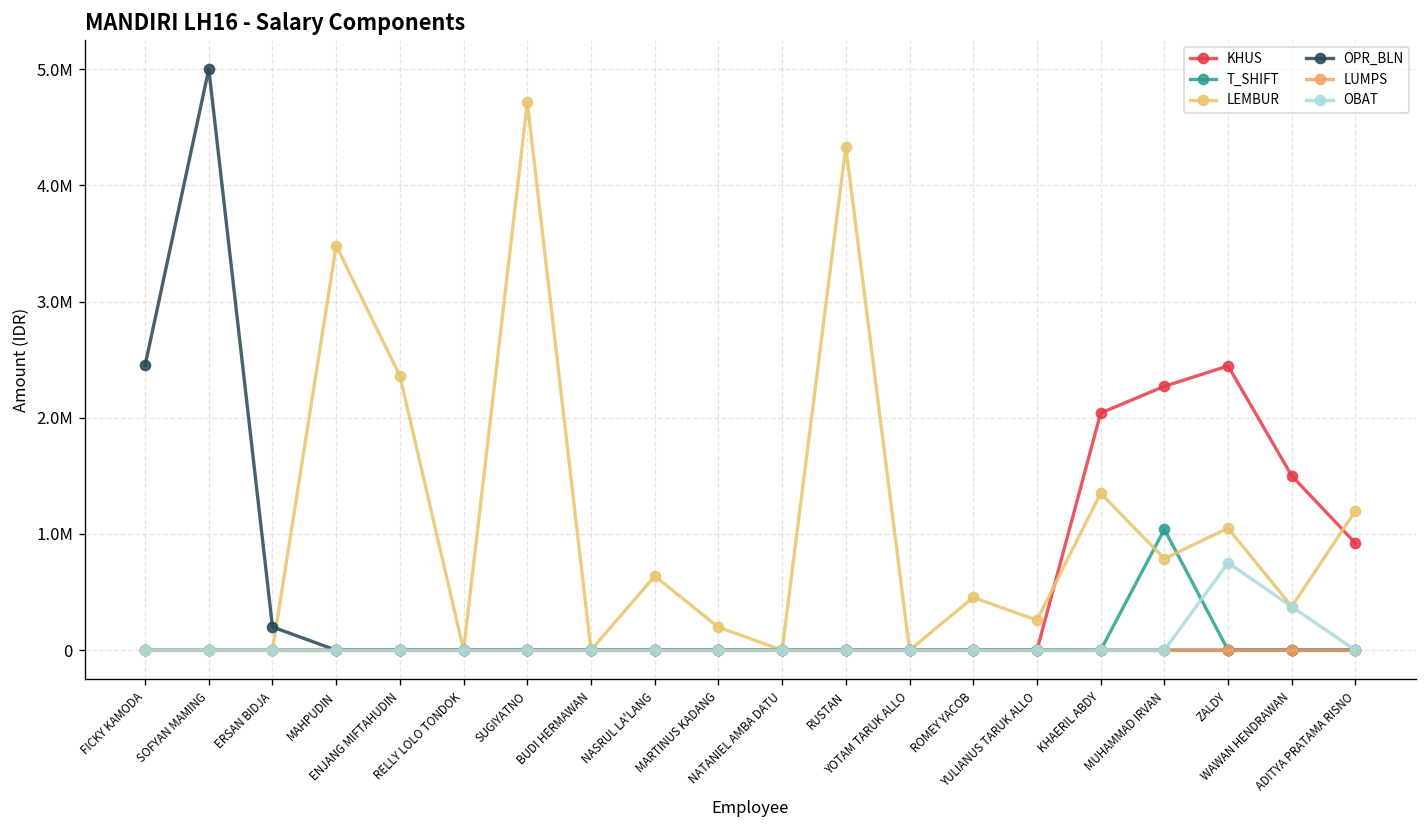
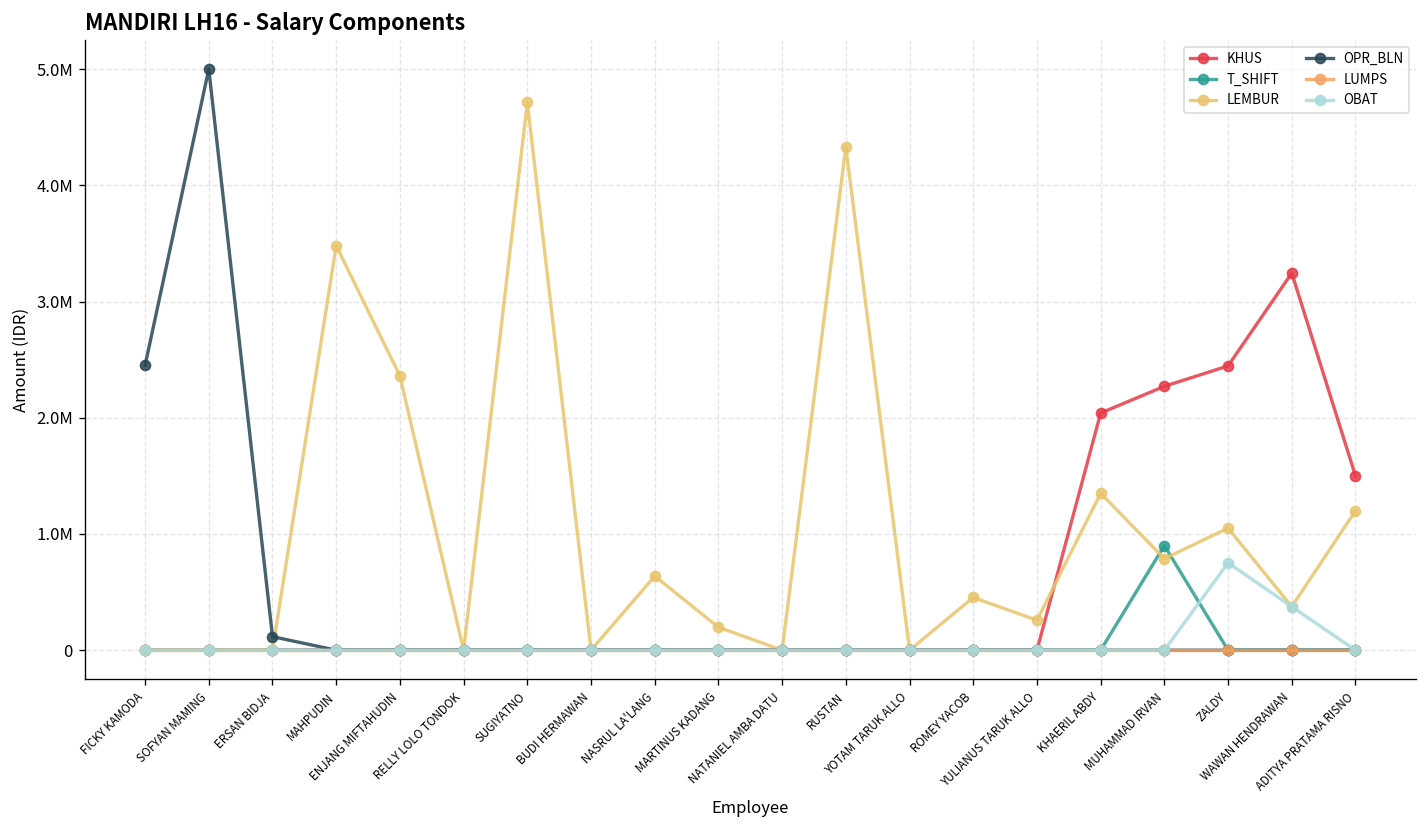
  {
    "KHUS": {
      "KHAERIL ABDY": 2000000,
      "MUHAMMAD IRVAN": 2300000,
      "ZALDY": 2400000,
-     "WAWAN HENDRAWAN": 1500000,
-     "ADITYA PRATAMA RISNO": 900000
+     "WAWAN HENDRAWAN": 3200000,
+     "ADITYA PRATAMA RISNO": 1500000
    },
    "T_SHIFT": {
-     "MUHAMMAD IRVAN": 1000000
+     "MUHAMMAD IRVAN": 900000
    },
    "OPR_BLN": {
      "FICKY KAMODA": 2500000,
      "SOFYAN MAMING": 5000000,
-     "ERSAN BIDJA": 200000
+     "ERSAN BIDJA": 100000
    },
    "OBAT": {
      "ZALDY": 800000
    }
  }
